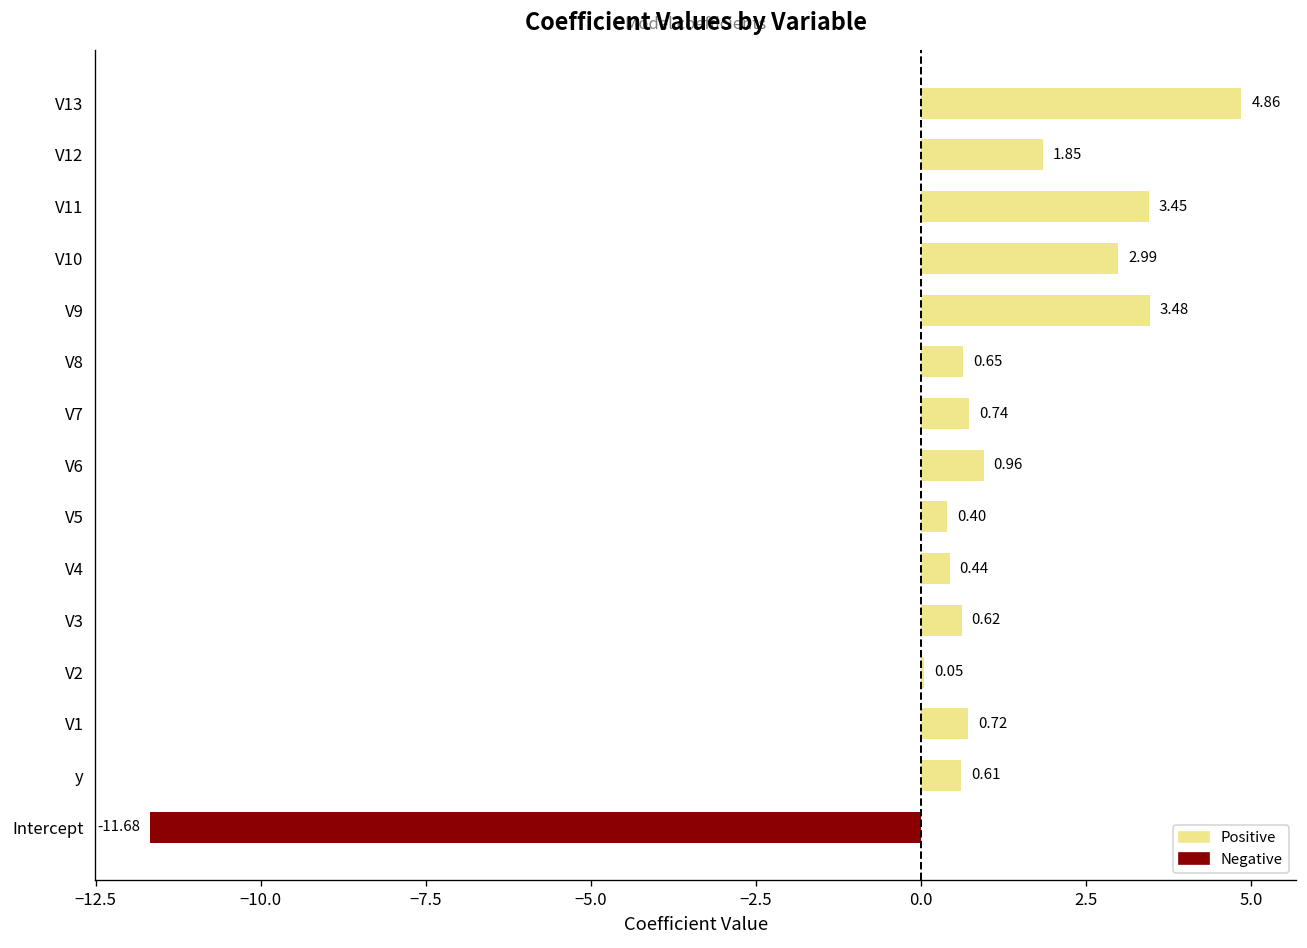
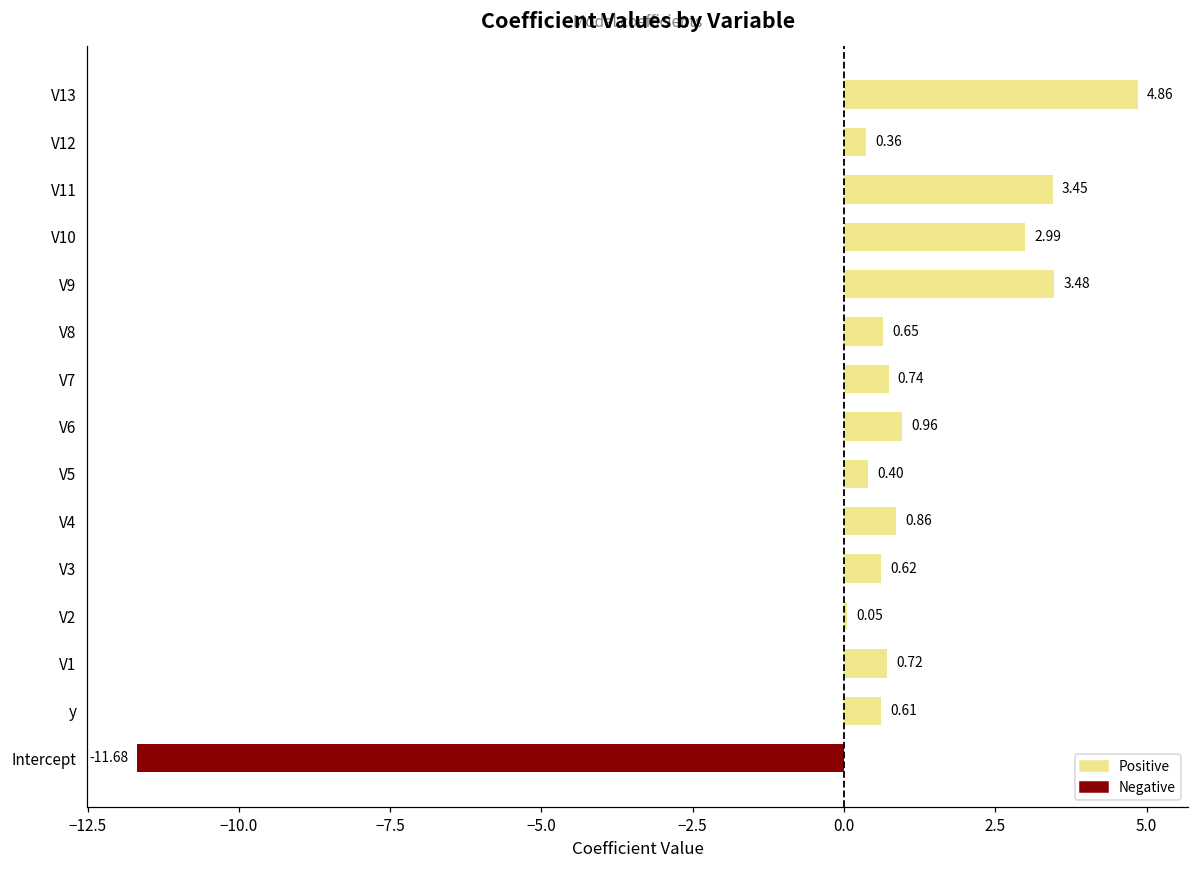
  {
    "V13": 4.86,
-   "V12": 1.85,
+   "V12": 0.36,
    "V11": 3.45,
    "V10": 2.99,
    "V9": 3.48,
    "V8": 0.65,
    "V7": 0.74,
    "V6": 0.96,
    "V5": 0.40,
-   "V4": 0.44,
+   "V4": 0.86,
    "V3": 0.62,
    "V2": 0.05,
    "V1": 0.72,
    "y": 0.61,
    "Intercept": -11.68
  }
